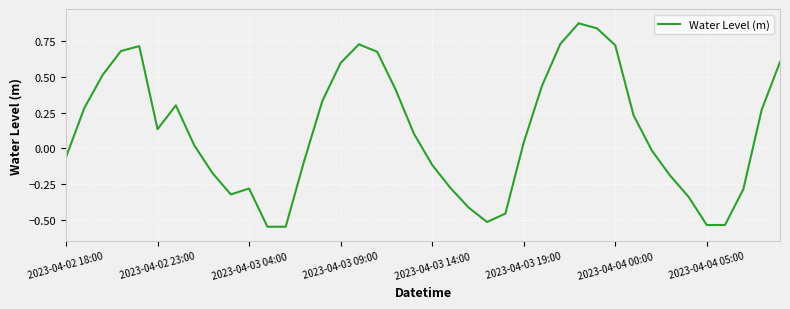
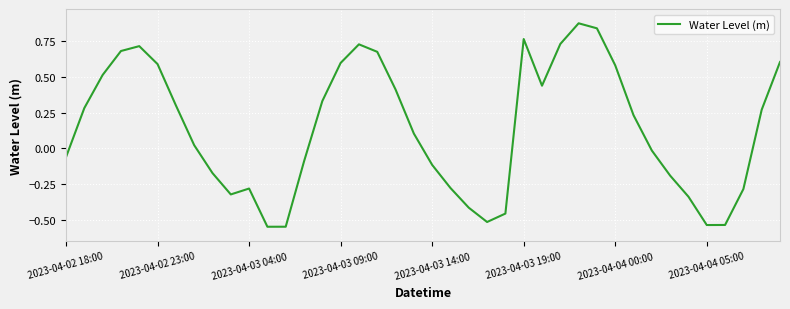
  {
    "2023-04-02 18:00": -0.06,
-   "2023-04-02 23:00": 0.13,
+   "2023-04-02 23:00": 0.59,
    "2023-04-03 04:00": -0.28,
    "2023-04-03 09:00": 0.60,
    "2023-04-03 14:00": -0.12,
-   "2023-04-03 19:00": 0.04,
-   "2023-04-04 00:00": 0.72,
+   "2023-04-03 19:00": 0.77,
+   "2023-04-04 00:00": 0.58,
    "2023-04-04 05:00": -0.54
  }
